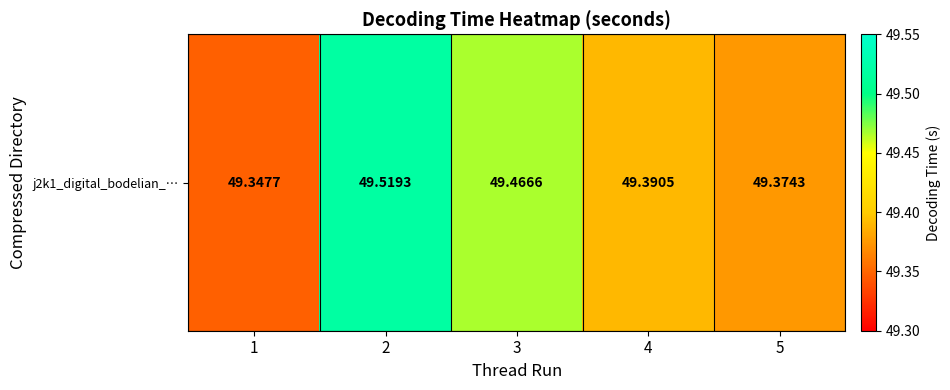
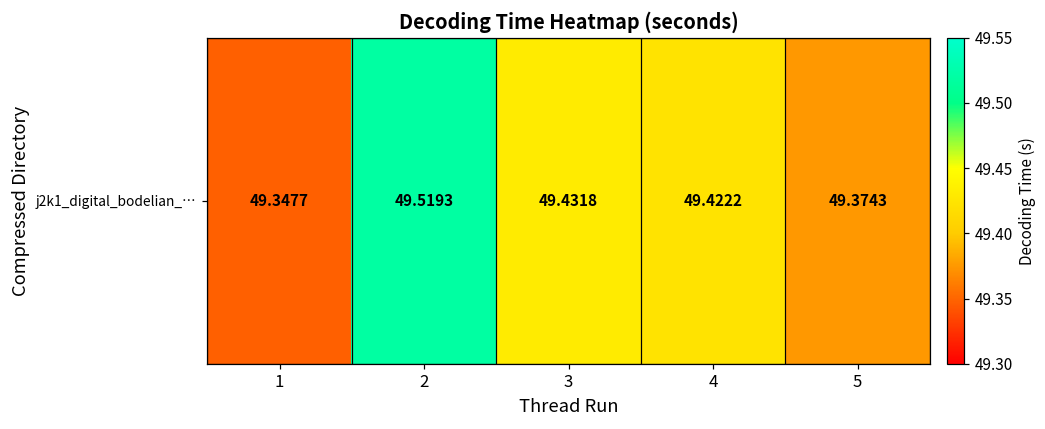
  {
    "j2k1_digital_bodelian_…": {
      "1": 49.3477,
      "2": 49.5193,
-     "3": 49.4666,
-     "4": 49.3905,
+     "3": 49.4318,
+     "4": 49.4222,
      "5": 49.3743
    }
  }
